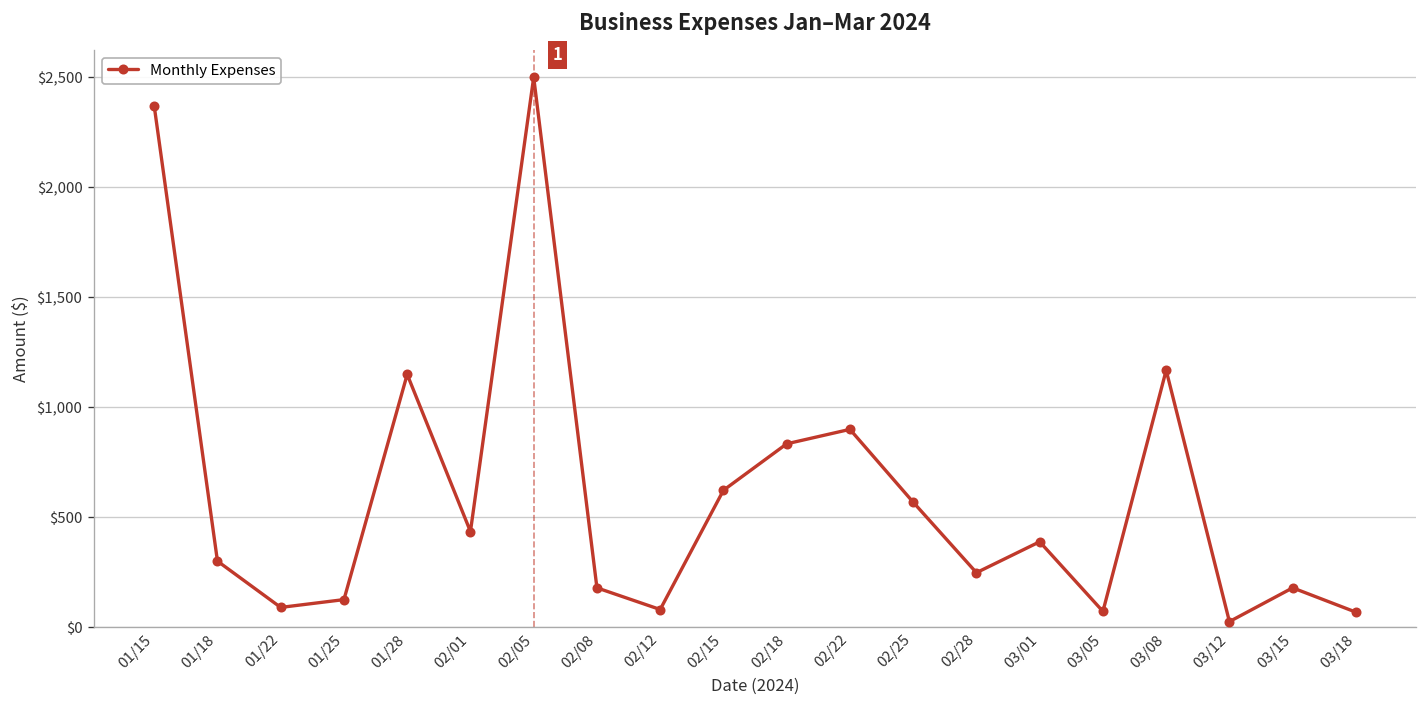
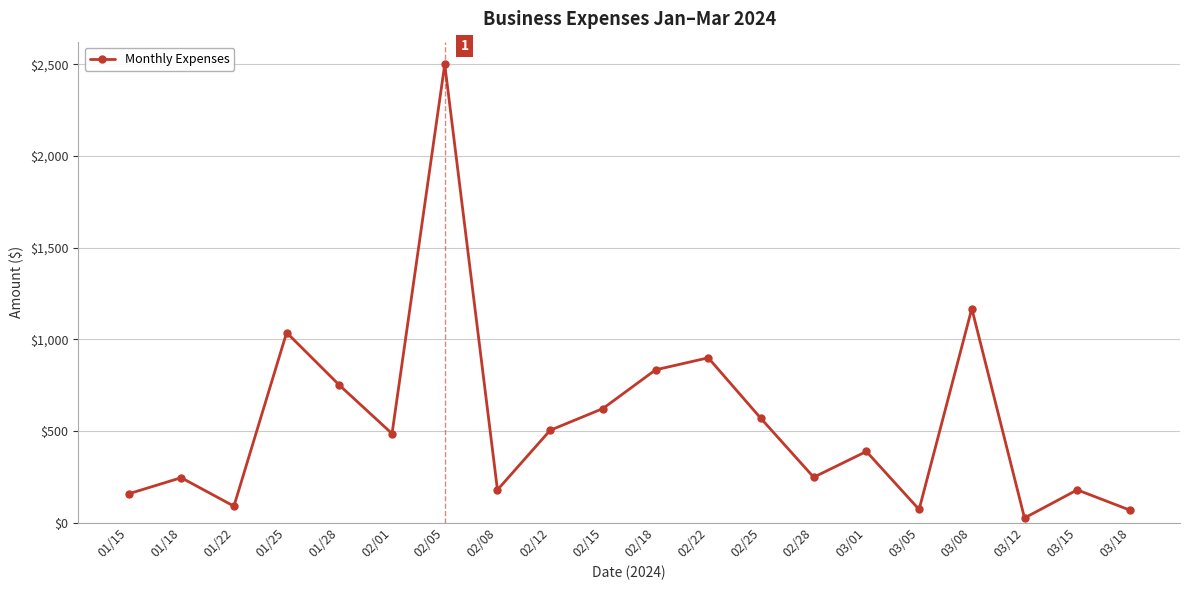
  {
-   "01/15": "$2,370",
-   "01/18": "$300",
+   "01/15": "$160",
+   "01/18": "$240",
    "01/22": "$90",
-   "01/25": "$130",
-   "01/28": "$1,150",
-   "02/01": "$430",
+   "01/25": "$1,040",
+   "01/28": "$750",
+   "02/01": "$490",
    "02/08": "$180",
-   "02/12": "$80",
+   "02/12": "$500",
    "02/15": "$620",
    "02/18": "$830",
    "02/22": "$900",
    "02/25": "$570",
    "02/28": "$250",
    "03/01": "$390",
    "03/05": "$70",
    "03/08": "$1,170",
    "03/12": "$30",
    "03/15": "$180",
    "03/18": "$70"
  }
